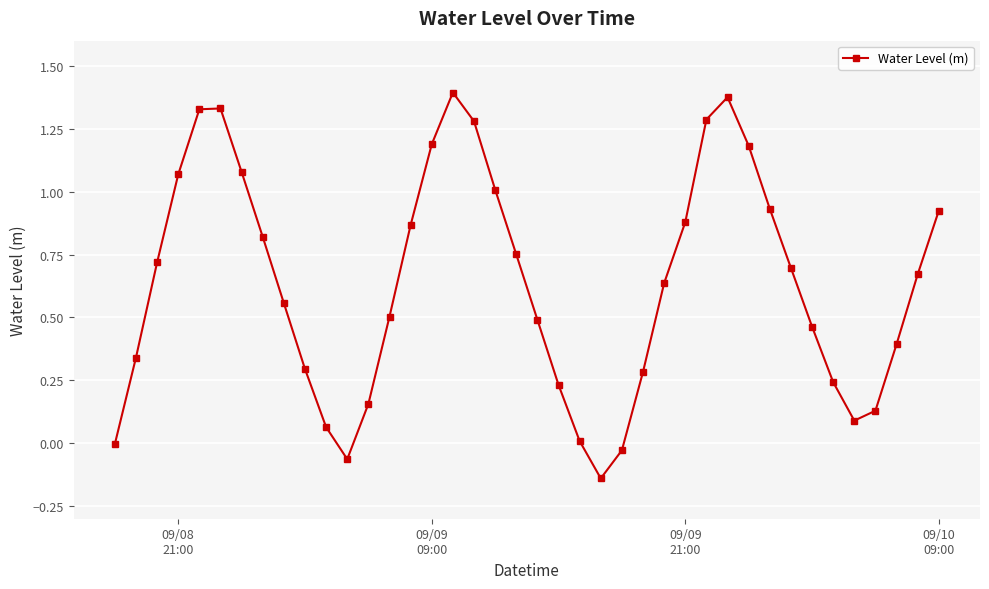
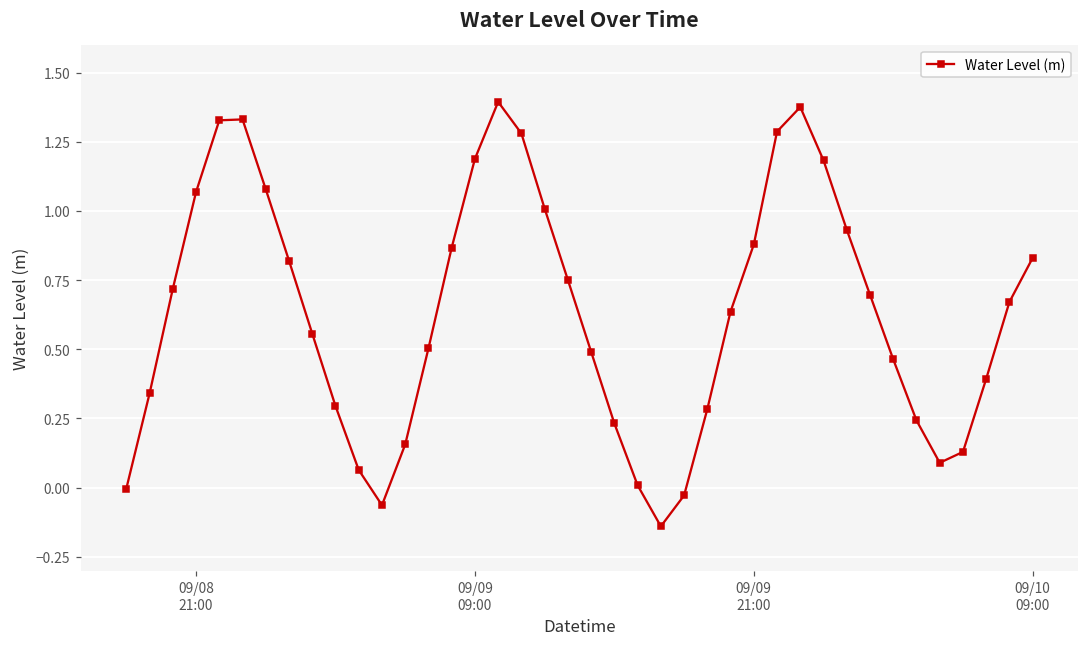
  {
    "09/08 21:00": 1.07,
    "09/09 09:00": 1.19,
    "09/09 21:00": 0.88,
-   "09/10 09:00": 0.92
+   "09/10 09:00": 0.83
  }
